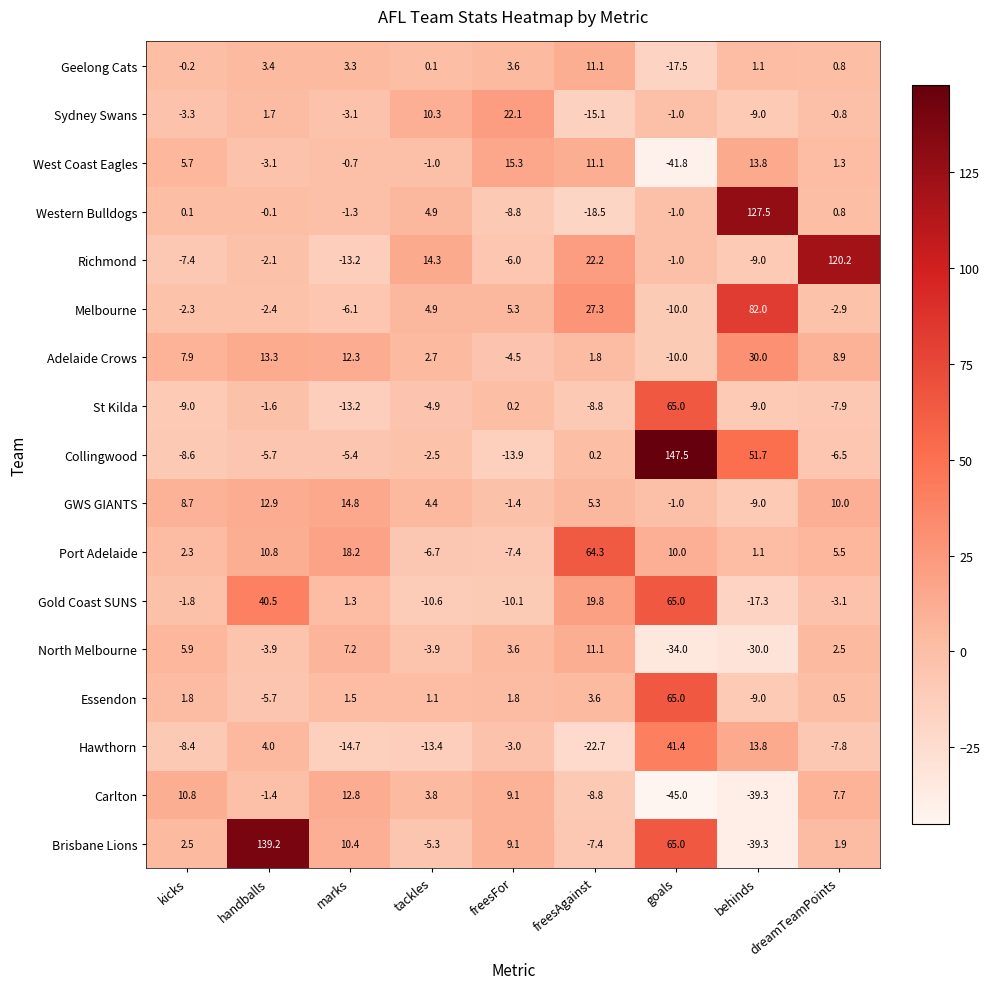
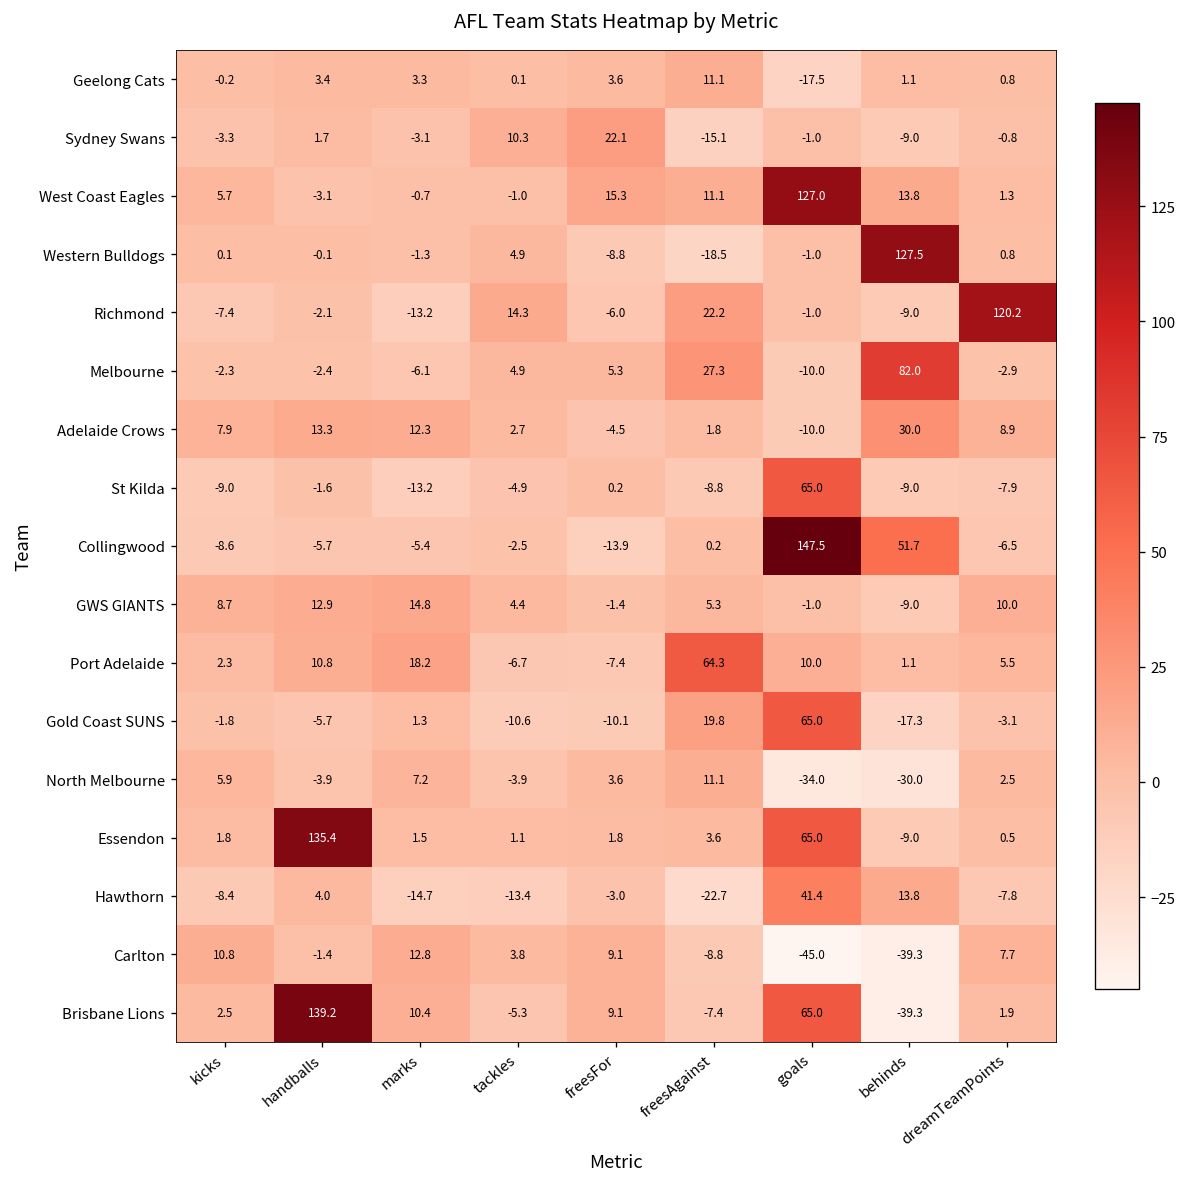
  {
    "Geelong Cats": {
      "kicks": -0.2,
      "handballs": 3.4,
      "marks": 3.3,
      "tackles": 0.1,
      "freesFor": 3.6,
      "freesAgainst": 11.1,
      "goals": -17.5,
      "behinds": 1.1,
      "dreamTeamPoints": 0.8
    },
    "Sydney Swans": {
      "kicks": -3.3,
      "handballs": 1.7,
      "marks": -3.1,
      "tackles": 10.3,
      "freesFor": 22.1,
      "freesAgainst": -15.1,
      "goals": -1.0,
      "behinds": -9.0,
      "dreamTeamPoints": -0.8
    },
    "West Coast Eagles": {
      "kicks": 5.7,
      "handballs": -3.1,
      "marks": -0.7,
      "tackles": -1.0,
      "freesFor": 15.3,
      "freesAgainst": 11.1,
-     "goals": -41.8,
+     "goals": 127.0,
      "behinds": 13.8,
      "dreamTeamPoints": 1.3
    },
    "Western Bulldogs": {
      "kicks": 0.1,
      "handballs": -0.1,
      "marks": -1.3,
      "tackles": 4.9,
      "freesFor": -8.8,
      "freesAgainst": -18.5,
      "goals": -1.0,
      "behinds": 127.5,
      "dreamTeamPoints": 0.8
    },
    "Richmond": {
      "kicks": -7.4,
      "handballs": -2.1,
      "marks": -13.2,
      "tackles": 14.3,
      "freesFor": -6.0,
      "freesAgainst": 22.2,
      "goals": -1.0,
      "behinds": -9.0,
      "dreamTeamPoints": 120.2
    },
    "Melbourne": {
      "kicks": -2.3,
      "handballs": -2.4,
      "marks": -6.1,
      "tackles": 4.9,
      "freesFor": 5.3,
      "freesAgainst": 27.3,
      "goals": -10.0,
      "behinds": 82.0,
      "dreamTeamPoints": -2.9
    },
    "Adelaide Crows": {
      "kicks": 7.9,
      "handballs": 13.3,
      "marks": 12.3,
      "tackles": 2.7,
      "freesFor": -4.5,
      "freesAgainst": 1.8,
      "goals": -10.0,
      "behinds": 30.0,
      "dreamTeamPoints": 8.9
    },
    "St Kilda": {
      "kicks": -9.0,
      "handballs": -1.6,
      "marks": -13.2,
      "tackles": -4.9,
      "freesFor": 0.2,
      "freesAgainst": -8.8,
      "goals": 65.0,
      "behinds": -9.0,
      "dreamTeamPoints": -7.9
    },
    "Collingwood": {
      "kicks": -8.6,
      "handballs": -5.7,
      "marks": -5.4,
      "tackles": -2.5,
      "freesFor": -13.9,
      "freesAgainst": 0.2,
      "goals": 147.5,
      "behinds": 51.7,
      "dreamTeamPoints": -6.5
    },
    "GWS GIANTS": {
      "kicks": 8.7,
      "handballs": 12.9,
      "marks": 14.8,
      "tackles": 4.4,
      "freesFor": -1.4,
      "freesAgainst": 5.3,
      "goals": -1.0,
      "behinds": -9.0,
      "dreamTeamPoints": 10.0
    },
    "Port Adelaide": {
      "kicks": 2.3,
      "handballs": 10.8,
      "marks": 18.2,
      "tackles": -6.7,
      "freesFor": -7.4,
      "freesAgainst": 64.3,
      "goals": 10.0,
      "behinds": 1.1,
      "dreamTeamPoints": 5.5
    },
    "Gold Coast SUNS": {
      "kicks": -1.8,
-     "handballs": 40.5,
+     "handballs": -5.7,
      "marks": 1.3,
      "tackles": -10.6,
      "freesFor": -10.1,
      "freesAgainst": 19.8,
      "goals": 65.0,
      "behinds": -17.3,
      "dreamTeamPoints": -3.1
    },
    "North Melbourne": {
      "kicks": 5.9,
      "handballs": -3.9,
      "marks": 7.2,
      "tackles": -3.9,
      "freesFor": 3.6,
      "freesAgainst": 11.1,
      "goals": -34.0,
      "behinds": -30.0,
      "dreamTeamPoints": 2.5
    },
    "Essendon": {
      "kicks": 1.8,
-     "handballs": -5.7,
+     "handballs": 135.4,
      "marks": 1.5,
      "tackles": 1.1,
      "freesFor": 1.8,
      "freesAgainst": 3.6,
      "goals": 65.0,
      "behinds": -9.0,
      "dreamTeamPoints": 0.5
    },
    "Hawthorn": {
      "kicks": -8.4,
      "handballs": 4.0,
      "marks": -14.7,
      "tackles": -13.4,
      "freesFor": -3.0,
      "freesAgainst": -22.7,
      "goals": 41.4,
      "behinds": 13.8,
      "dreamTeamPoints": -7.8
    },
    "Carlton": {
      "kicks": 10.8,
      "handballs": -1.4,
      "marks": 12.8,
      "tackles": 3.8,
      "freesFor": 9.1,
      "freesAgainst": -8.8,
      "goals": -45.0,
      "behinds": -39.3,
      "dreamTeamPoints": 7.7
    },
    "Brisbane Lions": {
      "kicks": 2.5,
      "handballs": 139.2,
      "marks": 10.4,
      "tackles": -5.3,
      "freesFor": 9.1,
      "freesAgainst": -7.4,
      "goals": 65.0,
      "behinds": -39.3,
      "dreamTeamPoints": 1.9
    }
  }
